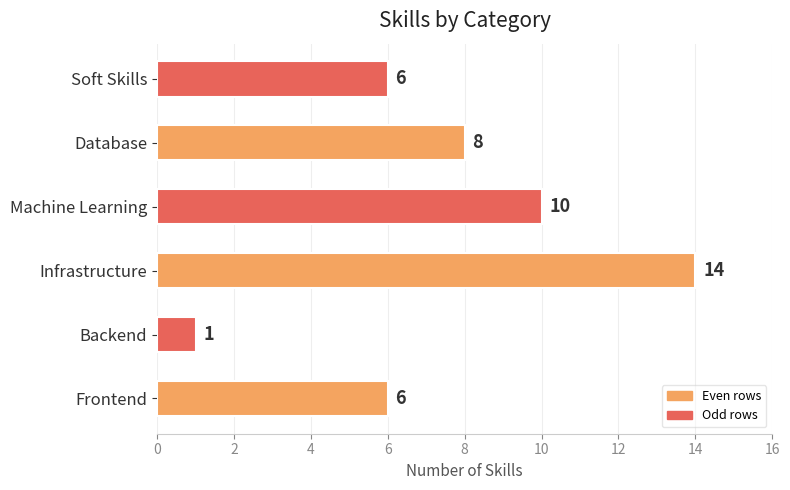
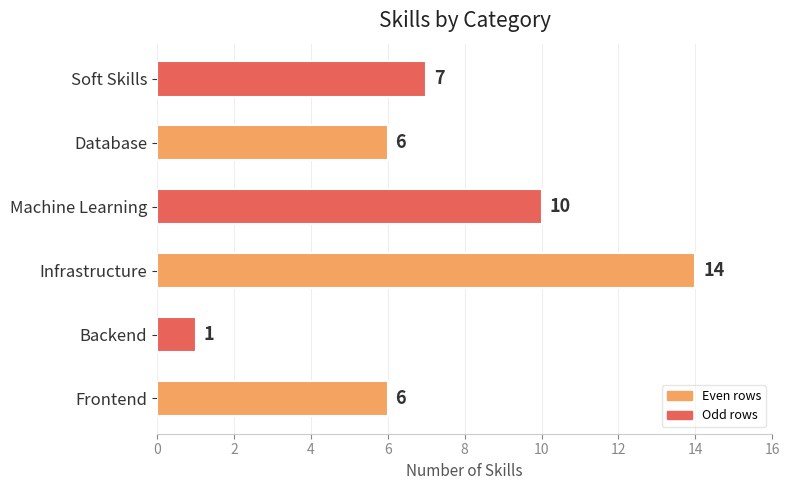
  {
-   "Soft Skills": 6,
-   "Database": 8,
+   "Soft Skills": 7,
+   "Database": 6,
    "Machine Learning": 10,
    "Infrastructure": 14,
    "Backend": 1,
    "Frontend": 6
  }
